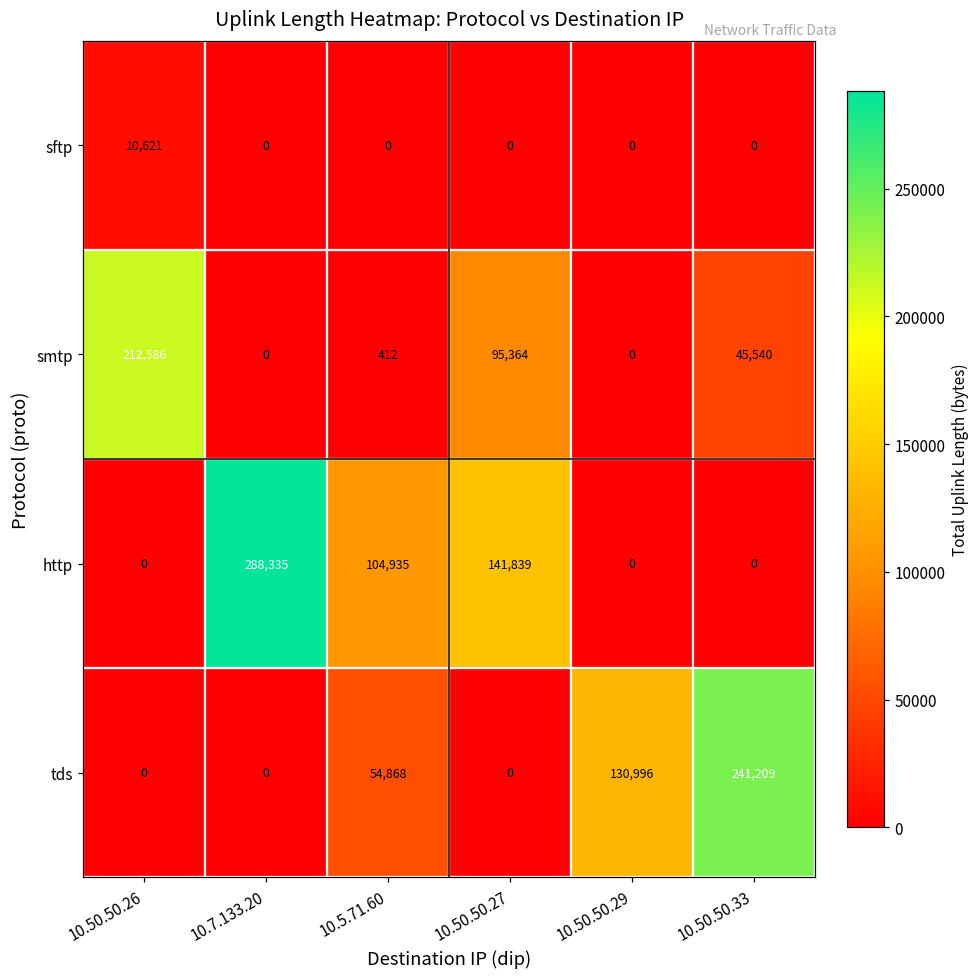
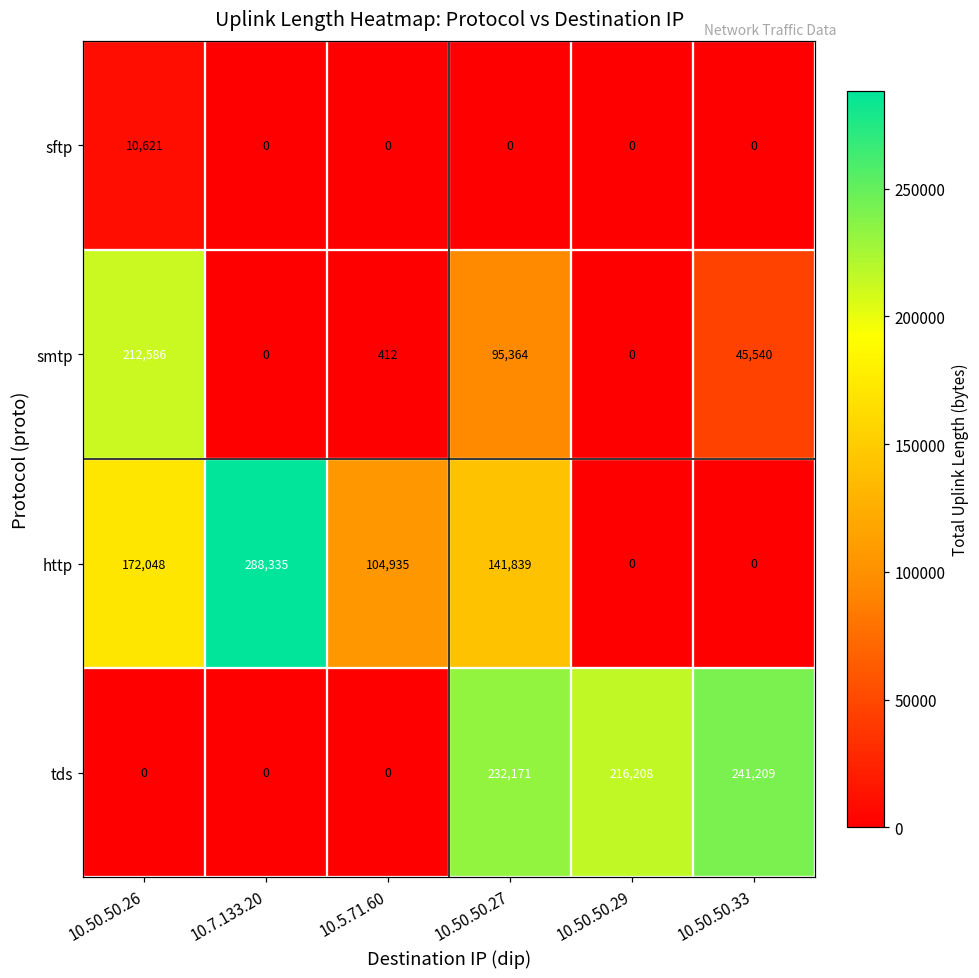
  {
    "sftp": {
      "10.50.50.26": "10,621",
      "10.7.133.20": "0",
      "10.5.71.60": "0",
      "10.50.50.27": "0",
      "10.50.50.29": "0",
      "10.50.50.33": "0"
    },
    "smtp": {
      "10.50.50.26": "212,586",
      "10.7.133.20": "0",
      "10.5.71.60": "412",
      "10.50.50.27": "95,364",
      "10.50.50.29": "0",
      "10.50.50.33": "45,540"
    },
    "http": {
-     "10.50.50.26": "0",
+     "10.50.50.26": "172,048",
      "10.7.133.20": "288,335",
      "10.5.71.60": "104,935",
      "10.50.50.27": "141,839",
      "10.50.50.29": "0",
      "10.50.50.33": "0"
    },
    "tds": {
      "10.50.50.26": "0",
      "10.7.133.20": "0",
-     "10.5.71.60": "54,868",
-     "10.50.50.27": "0",
-     "10.50.50.29": "130,996",
+     "10.5.71.60": "0",
+     "10.50.50.27": "232,171",
+     "10.50.50.29": "216,208",
      "10.50.50.33": "241,209"
    }
  }
